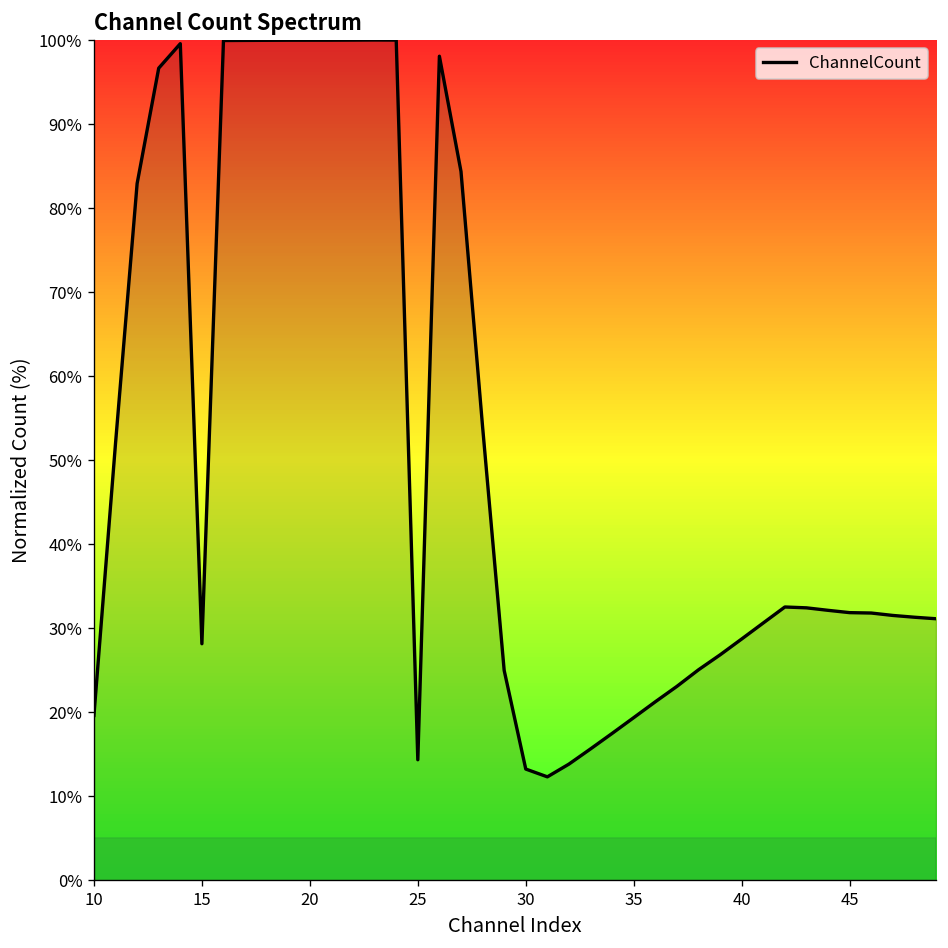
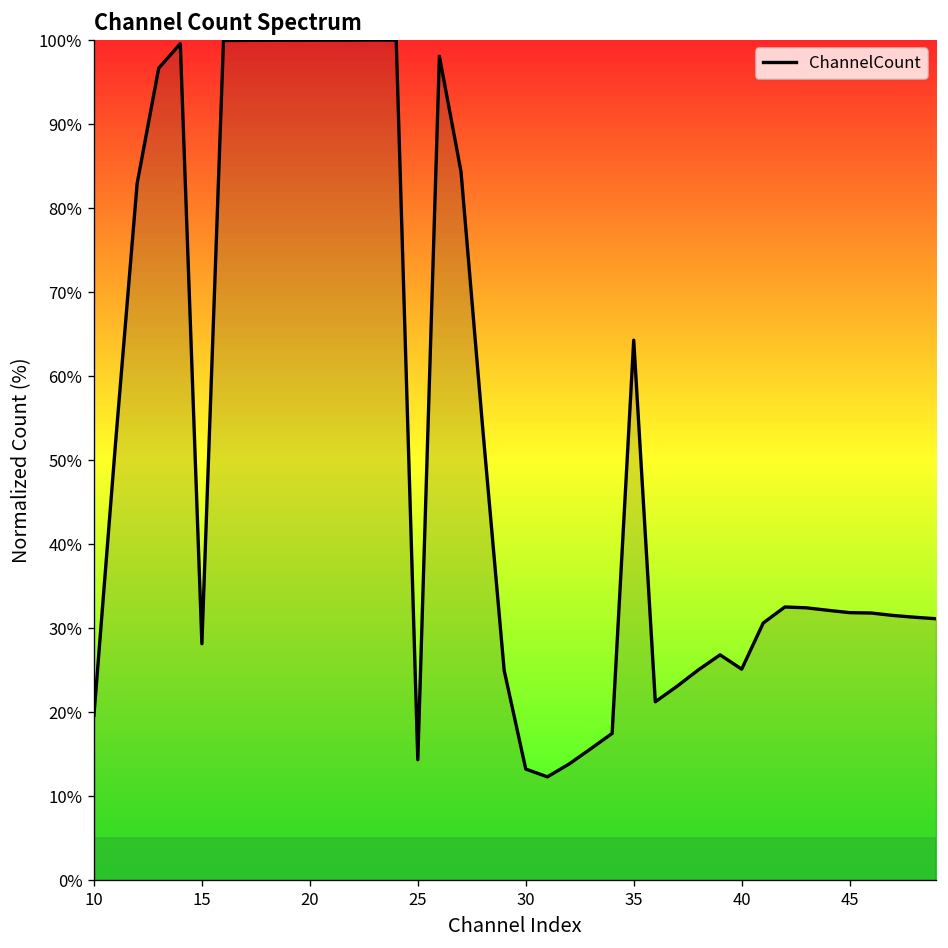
  {
    "10": "20%",
    "15": "28%",
    "20": "100%",
    "25": "14%",
    "30": "13%",
-   "35": "19%",
-   "40": "29%",
+   "35": "64%",
+   "40": "25%",
    "45": "32%"
  }
